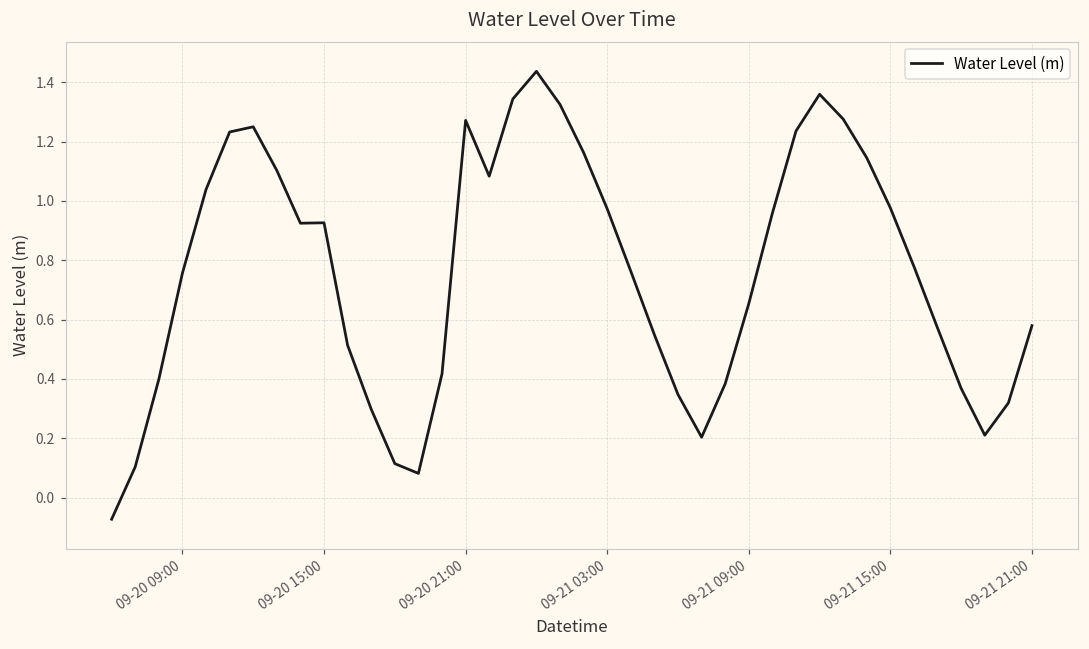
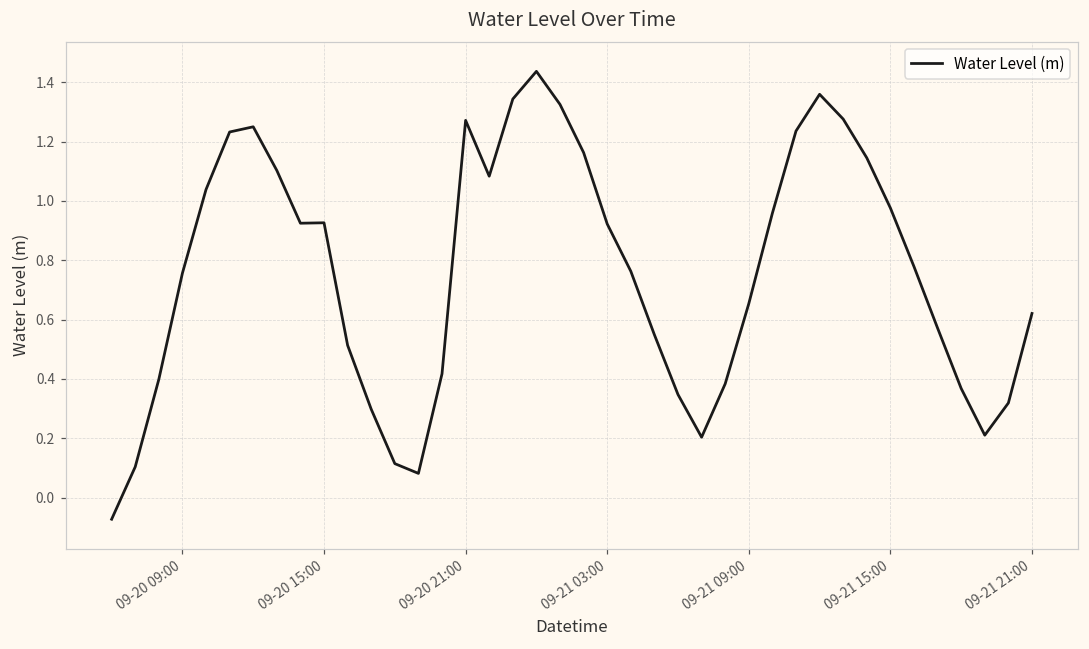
  {
    "09-20 09:00": 0.76,
    "09-20 15:00": 0.93,
    "09-20 21:00": 1.27,
-   "09-21 03:00": 0.97,
+   "09-21 03:00": 0.92,
    "09-21 09:00": 0.65,
    "09-21 15:00": 0.98,
-   "09-21 21:00": 0.58
+   "09-21 21:00": 0.62
  }
